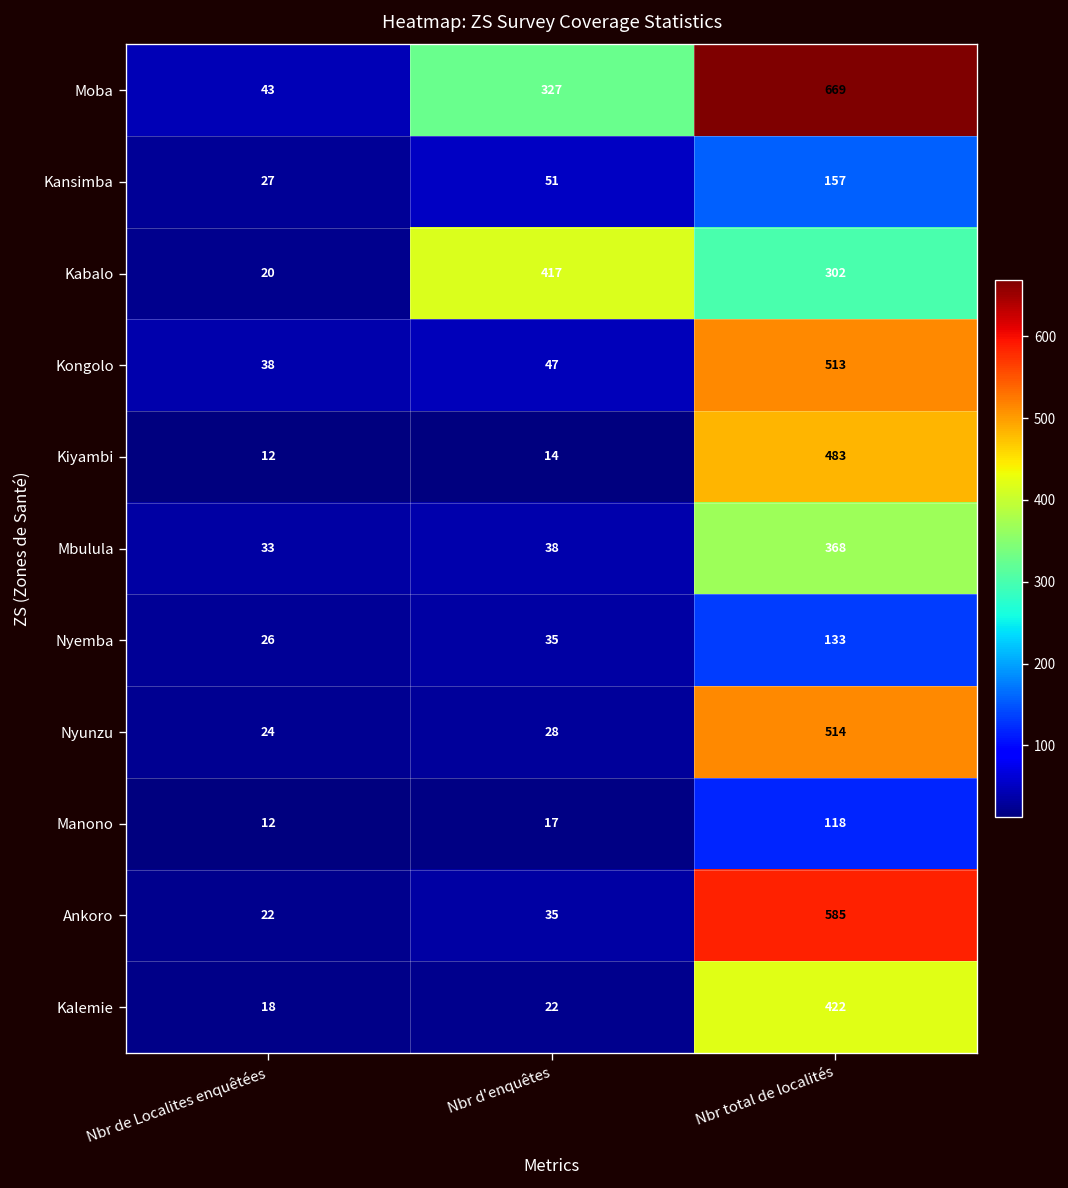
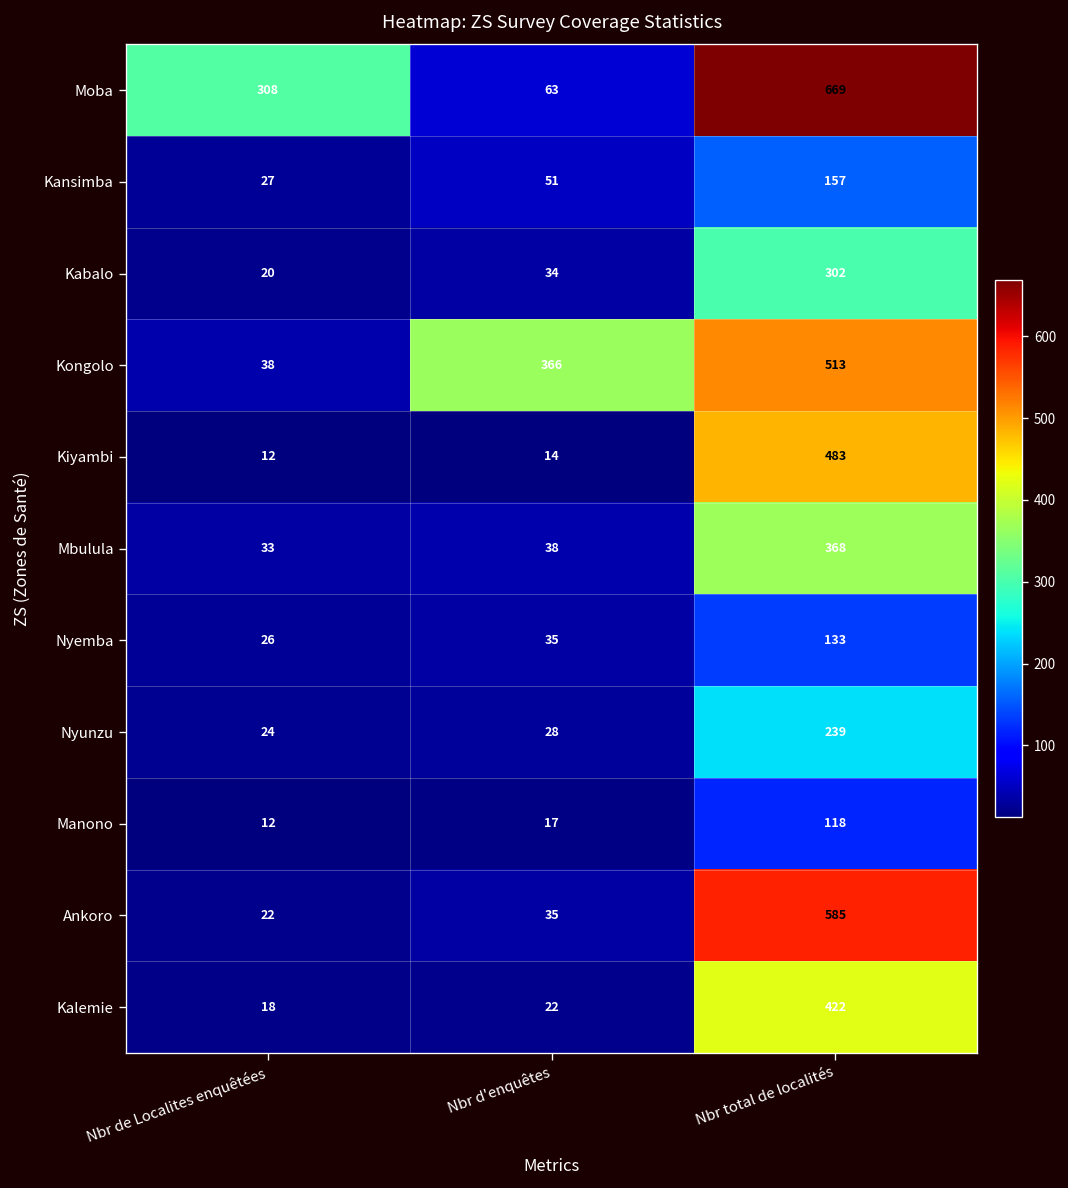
  {
    "Moba": {
-     "Nbr de Localites enquêtées": 43,
-     "Nbr d'enquêtes": 327,
+     "Nbr de Localites enquêtées": 308,
+     "Nbr d'enquêtes": 63,
      "Nbr total de localités": 669
    },
    "Kansimba": {
      "Nbr de Localites enquêtées": 27,
      "Nbr d'enquêtes": 51,
      "Nbr total de localités": 157
    },
    "Kabalo": {
      "Nbr de Localites enquêtées": 20,
-     "Nbr d'enquêtes": 417,
+     "Nbr d'enquêtes": 34,
      "Nbr total de localités": 302
    },
    "Kongolo": {
      "Nbr de Localites enquêtées": 38,
-     "Nbr d'enquêtes": 47,
+     "Nbr d'enquêtes": 366,
      "Nbr total de localités": 513
    },
    "Kiyambi": {
      "Nbr de Localites enquêtées": 12,
      "Nbr d'enquêtes": 14,
      "Nbr total de localités": 483
    },
    "Mbulula": {
      "Nbr de Localites enquêtées": 33,
      "Nbr d'enquêtes": 38,
      "Nbr total de localités": 368
    },
    "Nyemba": {
      "Nbr de Localites enquêtées": 26,
      "Nbr d'enquêtes": 35,
      "Nbr total de localités": 133
    },
    "Nyunzu": {
      "Nbr de Localites enquêtées": 24,
      "Nbr d'enquêtes": 28,
-     "Nbr total de localités": 514
+     "Nbr total de localités": 239
    },
    "Manono": {
      "Nbr de Localites enquêtées": 12,
      "Nbr d'enquêtes": 17,
      "Nbr total de localités": 118
    },
    "Ankoro": {
      "Nbr de Localites enquêtées": 22,
      "Nbr d'enquêtes": 35,
      "Nbr total de localités": 585
    },
    "Kalemie": {
      "Nbr de Localites enquêtées": 18,
      "Nbr d'enquêtes": 22,
      "Nbr total de localités": 422
    }
  }
